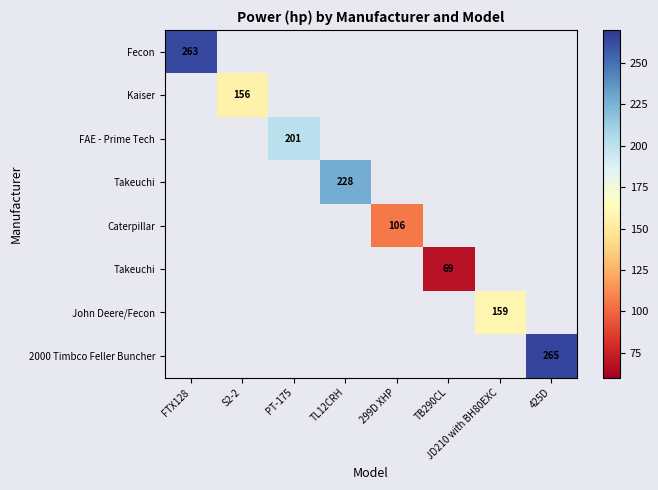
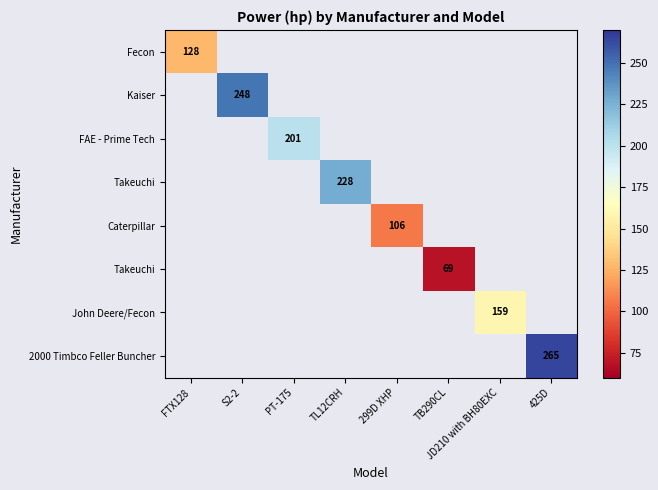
  {
    "Fecon": {
-     "FTX128": 263
+     "FTX128": 128
    },
    "Kaiser": {
-     "S2-2": 156
+     "S2-2": 248
    },
    "FAE - Prime Tech": {
      "PT-175": 201
    },
    "Takeuchi": {
      "TL12CRH": 228,
      "TB290CL": 69
    },
    "Caterpillar": {
      "299D XHP": 106
    },
    "John Deere/Fecon": {
      "JD210 with BH80EXC": 159
    },
    "2000 Timbco Feller Buncher": {
      "425D": 265
    }
  }
